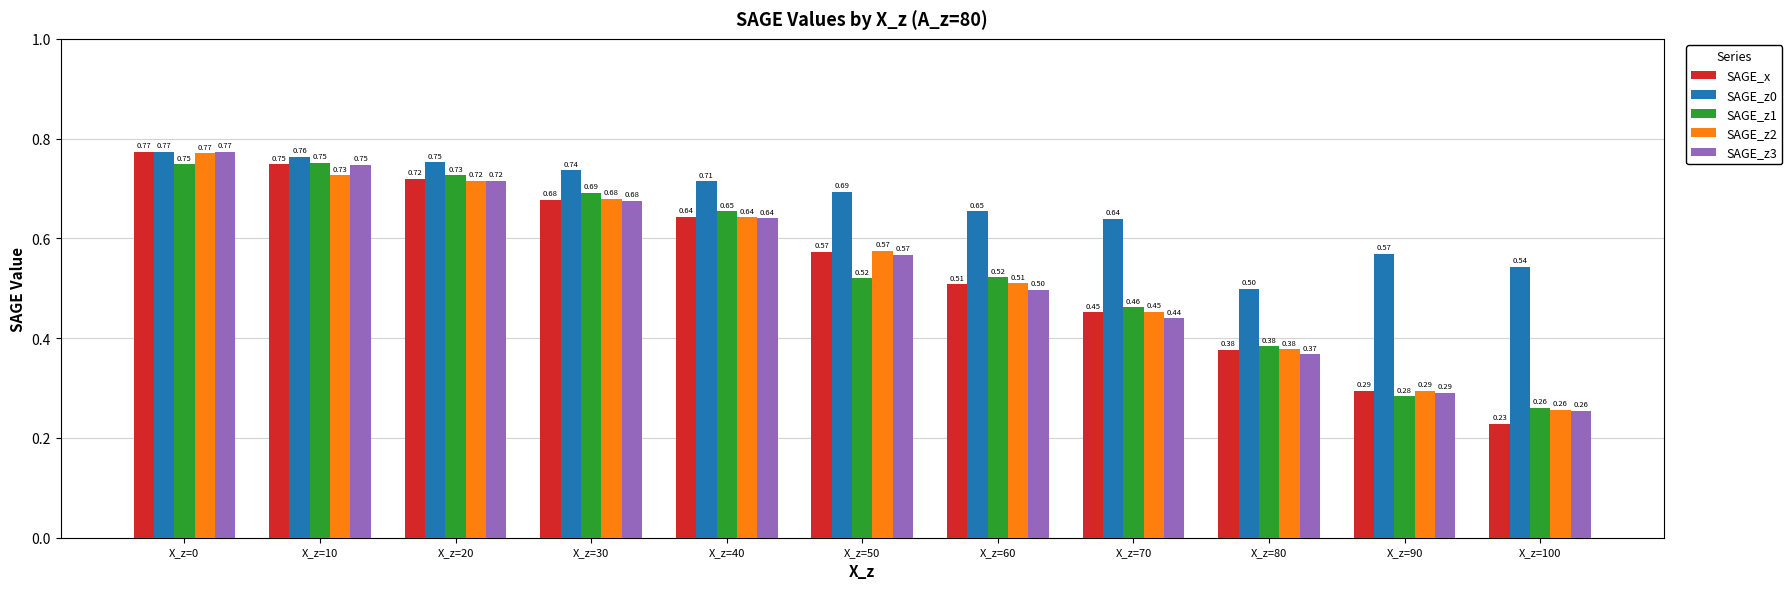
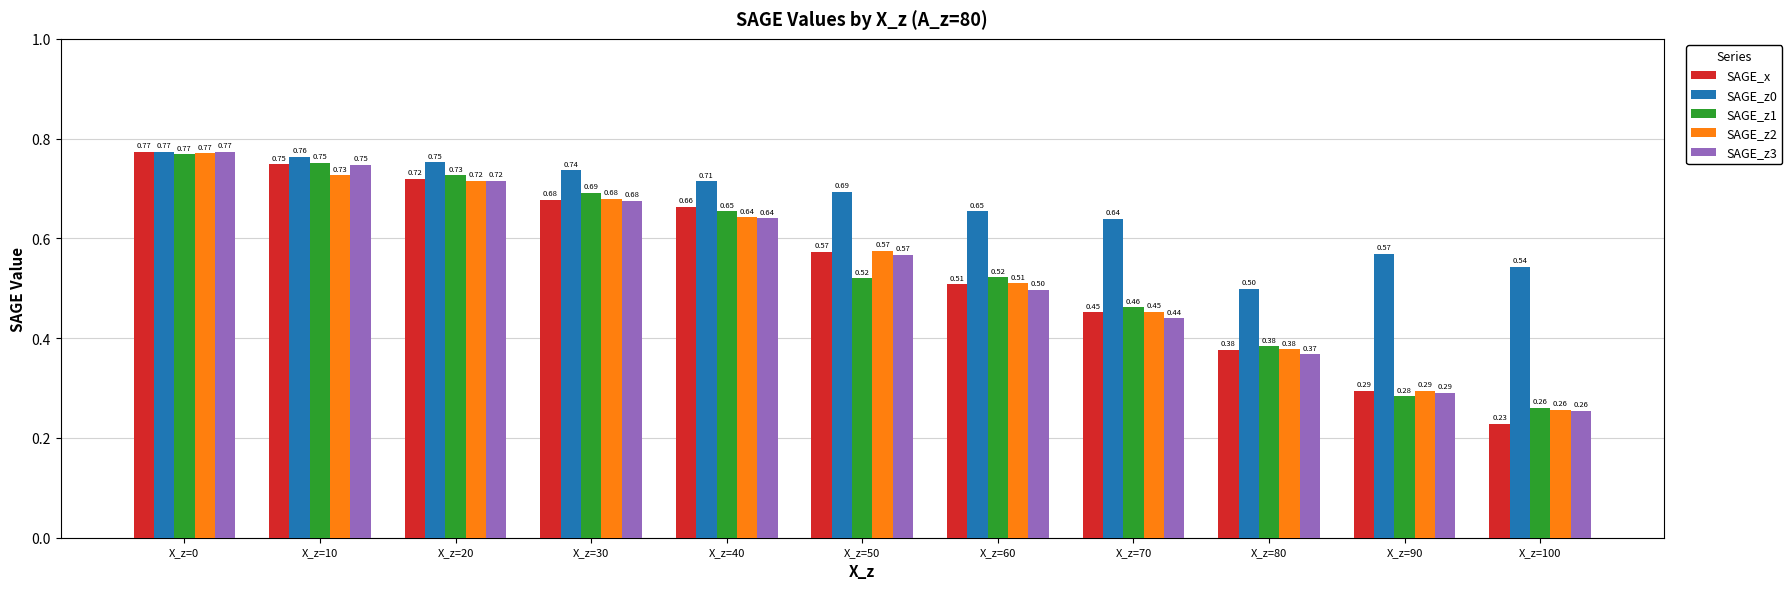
  {
    "SAGE_x": {
      "X_z=0": 0.77,
      "X_z=10": 0.75,
      "X_z=20": 0.72,
      "X_z=30": 0.68,
-     "X_z=40": 0.64,
+     "X_z=40": 0.66,
      "X_z=50": 0.57,
      "X_z=60": 0.51,
      "X_z=70": 0.45,
      "X_z=80": 0.38,
      "X_z=90": 0.29,
      "X_z=100": 0.23
    },
    "SAGE_z0": {
      "X_z=0": 0.77,
      "X_z=10": 0.76,
      "X_z=20": 0.75,
      "X_z=30": 0.74,
      "X_z=40": 0.71,
      "X_z=50": 0.69,
      "X_z=60": 0.65,
      "X_z=70": 0.64,
      "X_z=80": 0.50,
      "X_z=90": 0.57,
      "X_z=100": 0.54
    },
    "SAGE_z1": {
-     "X_z=0": 0.75,
+     "X_z=0": 0.77,
      "X_z=10": 0.75,
      "X_z=20": 0.73,
      "X_z=30": 0.69,
      "X_z=40": 0.65,
      "X_z=50": 0.52,
      "X_z=60": 0.52,
      "X_z=70": 0.46,
      "X_z=80": 0.38,
      "X_z=90": 0.28,
      "X_z=100": 0.26
    },
    "SAGE_z2": {
      "X_z=0": 0.77,
      "X_z=10": 0.73,
      "X_z=20": 0.72,
      "X_z=30": 0.68,
      "X_z=40": 0.64,
      "X_z=50": 0.57,
      "X_z=60": 0.51,
      "X_z=70": 0.45,
      "X_z=80": 0.38,
      "X_z=90": 0.29,
      "X_z=100": 0.26
    },
    "SAGE_z3": {
      "X_z=0": 0.77,
      "X_z=10": 0.75,
      "X_z=20": 0.72,
      "X_z=30": 0.68,
      "X_z=40": 0.64,
      "X_z=50": 0.57,
      "X_z=60": 0.50,
      "X_z=70": 0.44,
      "X_z=80": 0.37,
      "X_z=90": 0.29,
      "X_z=100": 0.26
    }
  }
